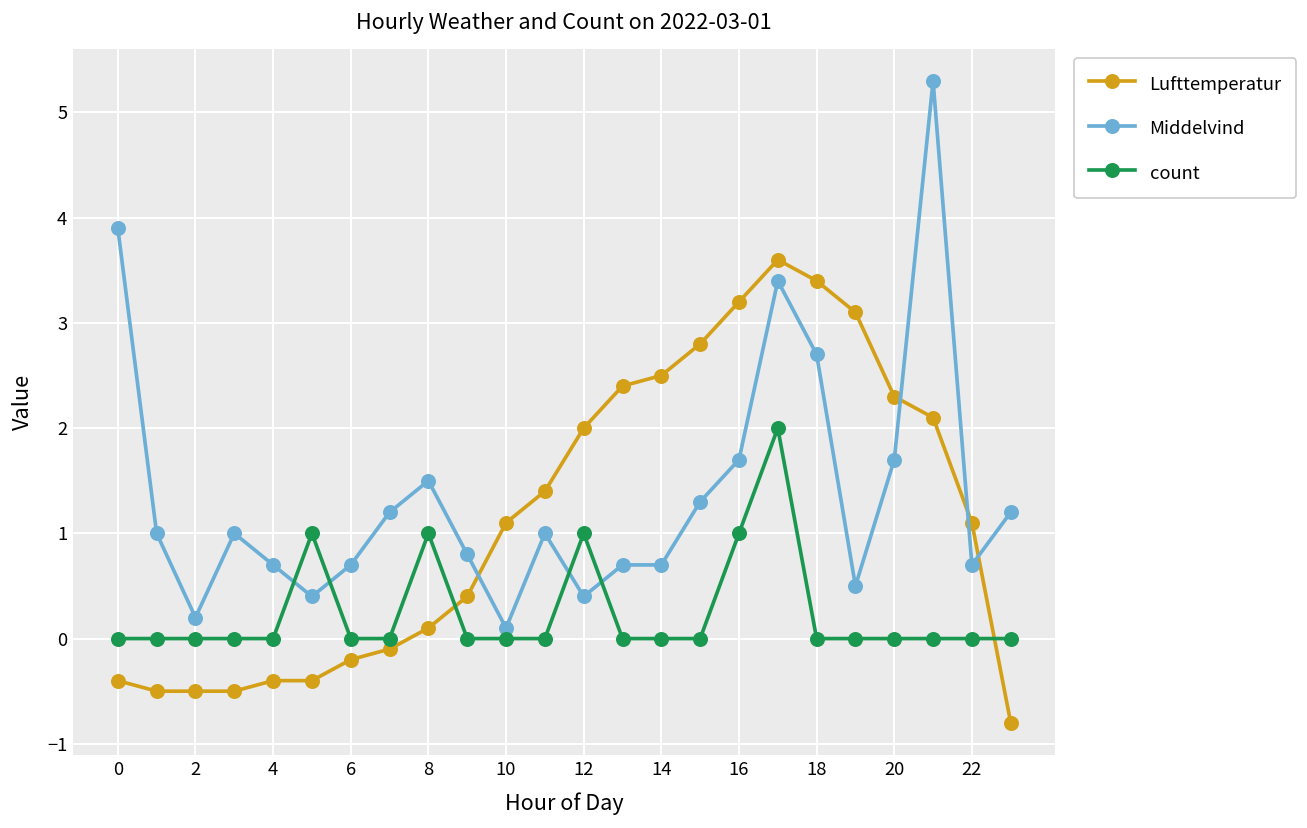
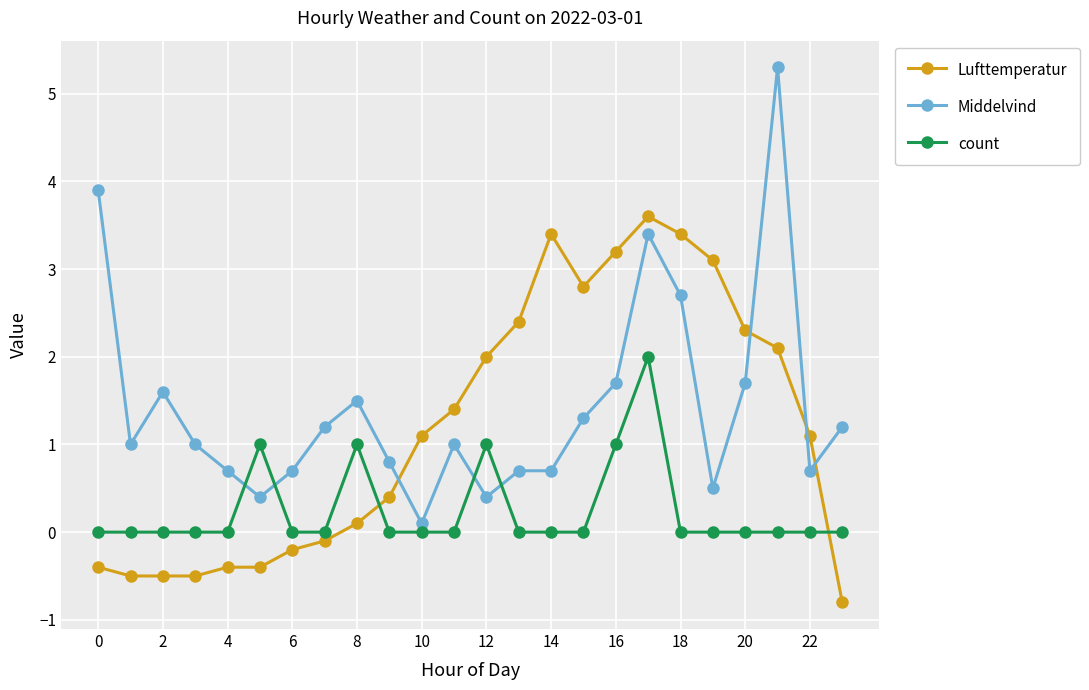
  {
    "Lufttemperatur": {
      "0": -0.4,
      "2": -0.5,
      "4": -0.4,
      "6": -0.2,
      "8": 0.1,
      "10": 1.1,
      "12": 2.0,
-     "14": 2.5,
+     "14": 3.4,
      "16": 3.2,
      "18": 3.4,
      "20": 2.3,
      "22": 1.1
    },
    "Middelvind": {
      "0": 3.9,
-     "2": 0.2,
+     "2": 1.6,
      "4": 0.7,
      "6": 0.7,
      "8": 1.5,
      "10": 0.1,
      "12": 0.4,
      "14": 0.7,
      "16": 1.7,
      "18": 2.7,
      "20": 1.7,
      "22": 0.7
    },
    "count": {
      "0": 0.0,
      "2": 0.0,
      "4": 0.0,
      "6": 0.0,
      "8": 1.0,
      "10": 0.0,
      "12": 1.0,
      "14": 0.0,
      "16": 1.0,
      "18": 0.0,
      "20": 0.0,
      "22": 0.0
    }
  }
